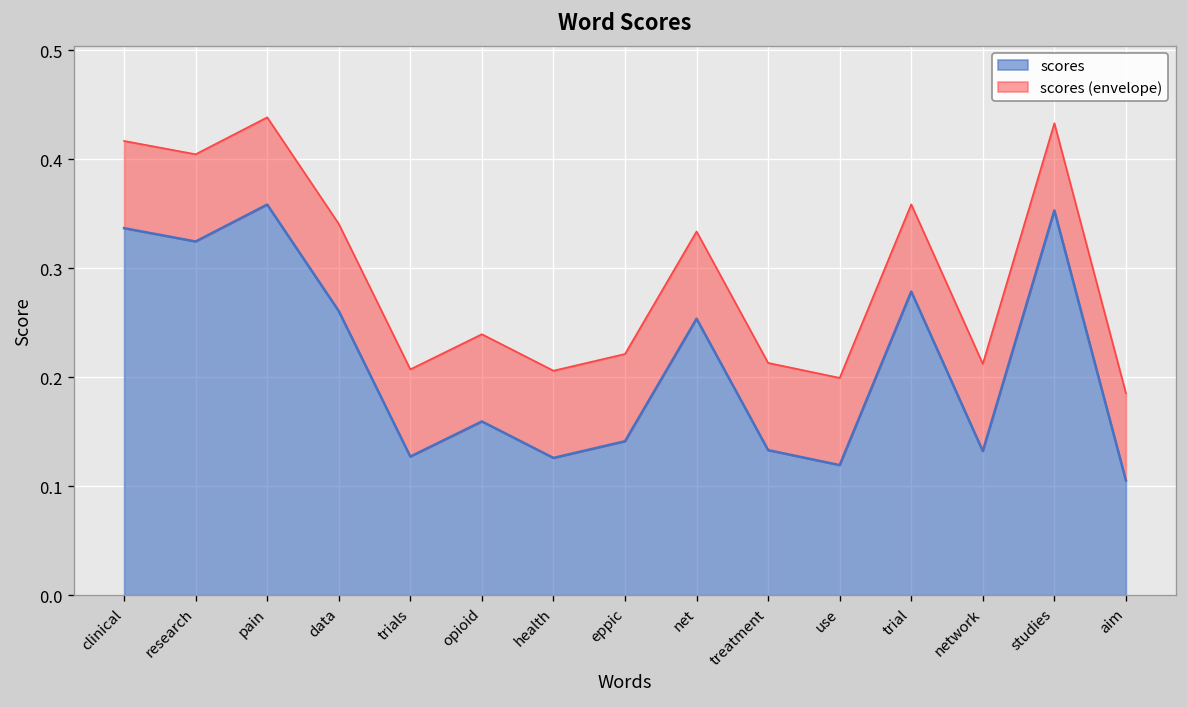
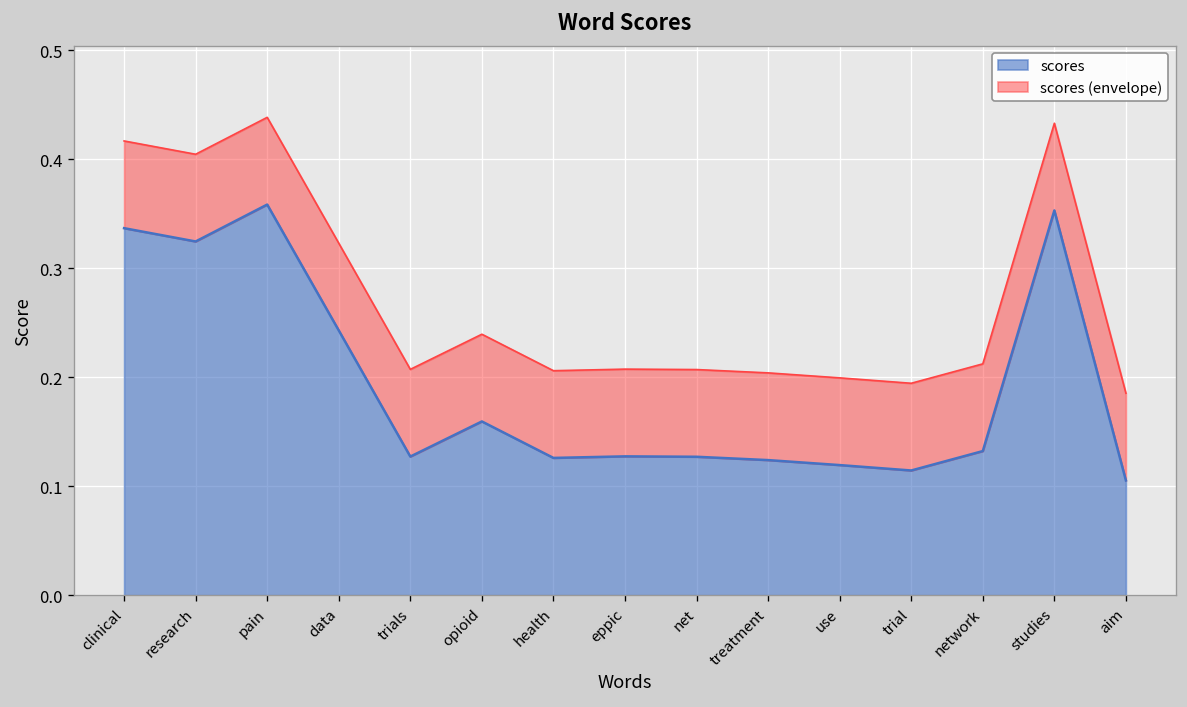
  {
    "scores": {
      "clinical": 0.34,
      "research": 0.32,
      "pain": 0.36,
-     "data": 0.26,
+     "data": 0.24,
      "trials": 0.13,
      "opioid": 0.16,
      "health": 0.13,
-     "eppic": 0.14,
-     "net": 0.25,
-     "treatment": 0.13,
+     "eppic": 0.13,
+     "net": 0.13,
+     "treatment": 0.12,
      "use": 0.12,
-     "trial": 0.28,
+     "trial": 0.11,
      "network": 0.13,
      "studies": 0.35,
      "aim": 0.11
    },
    "scores (envelope)": {
      "clinical": 0.08,
      "research": 0.08,
      "pain": 0.08,
      "data": 0.08,
      "trials": 0.08,
      "opioid": 0.08,
      "health": 0.08,
      "eppic": 0.08,
      "net": 0.08,
      "treatment": 0.08,
      "use": 0.08,
      "trial": 0.08,
      "network": 0.08,
      "studies": 0.08,
      "aim": 0.08
    }
  }
